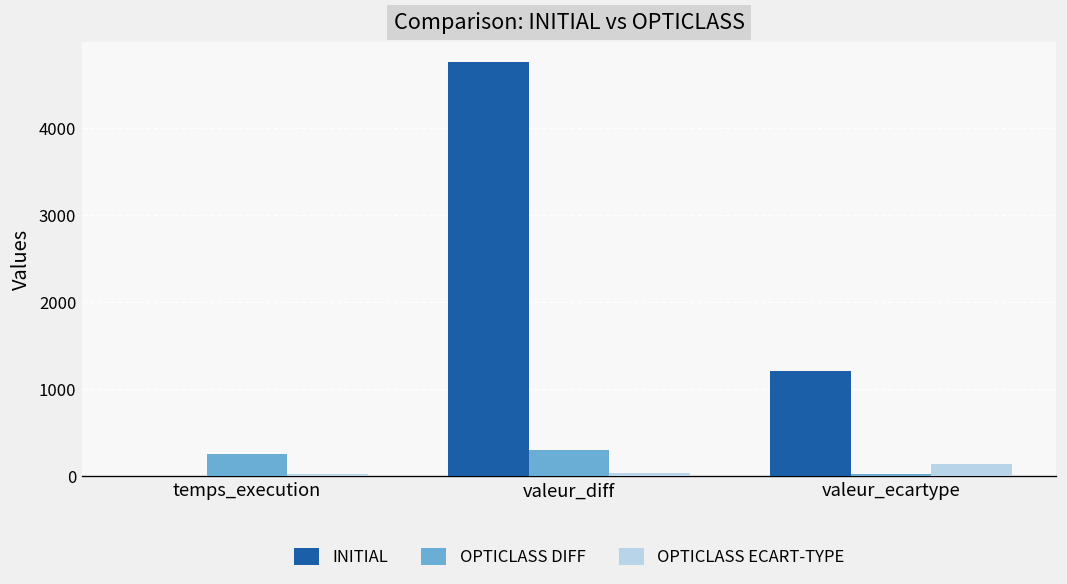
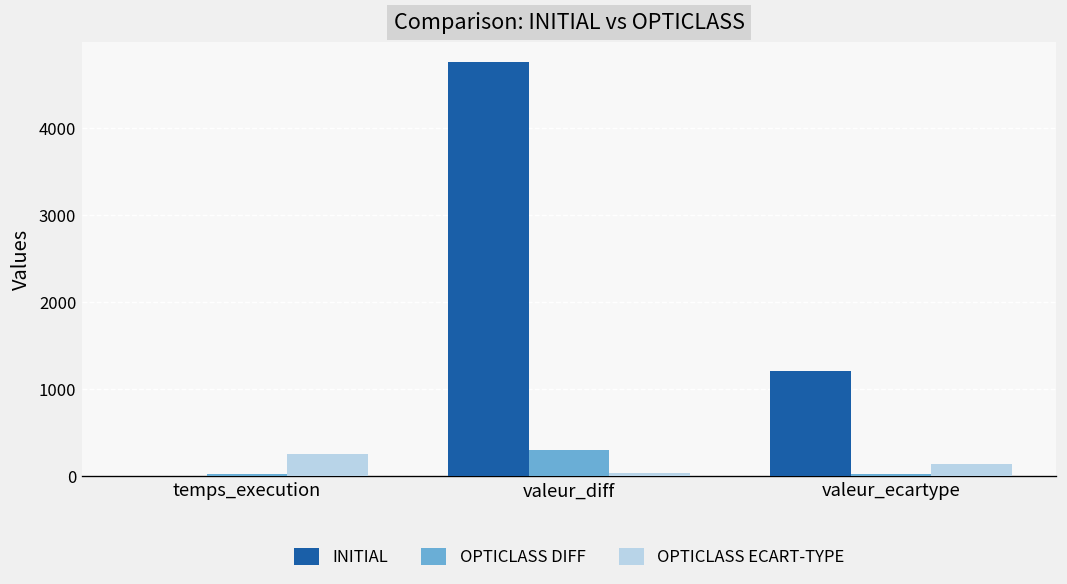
  {
    "INITIAL": {
      "temps_execution": 0,
      "valeur_diff": 4800,
      "valeur_ecartype": 1200
    },
    "OPTICLASS DIFF": {
-     "temps_execution": 300,
+     "temps_execution": 0,
      "valeur_diff": 300
    },
    "OPTICLASS ECART-TYPE": {
-     "temps_execution": 0,
+     "temps_execution": 300,
      "valeur_diff": 0,
      "valeur_ecartype": 100
    }
  }
